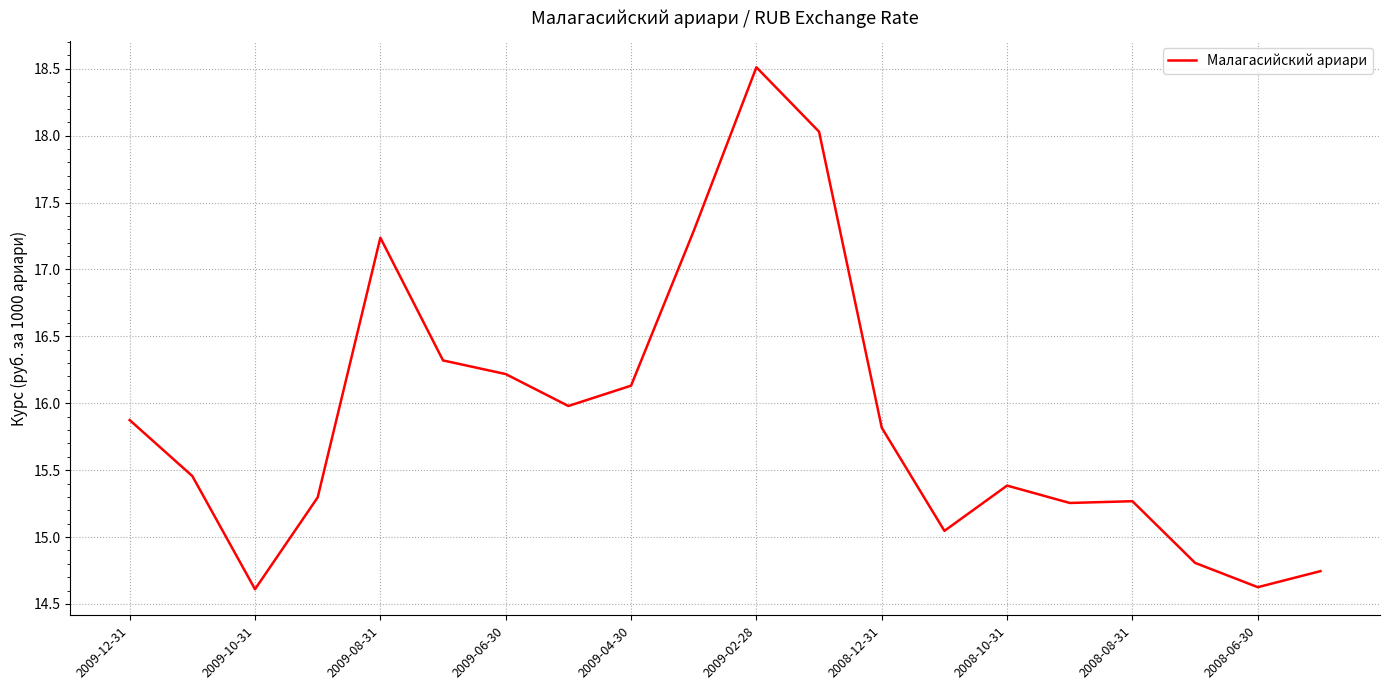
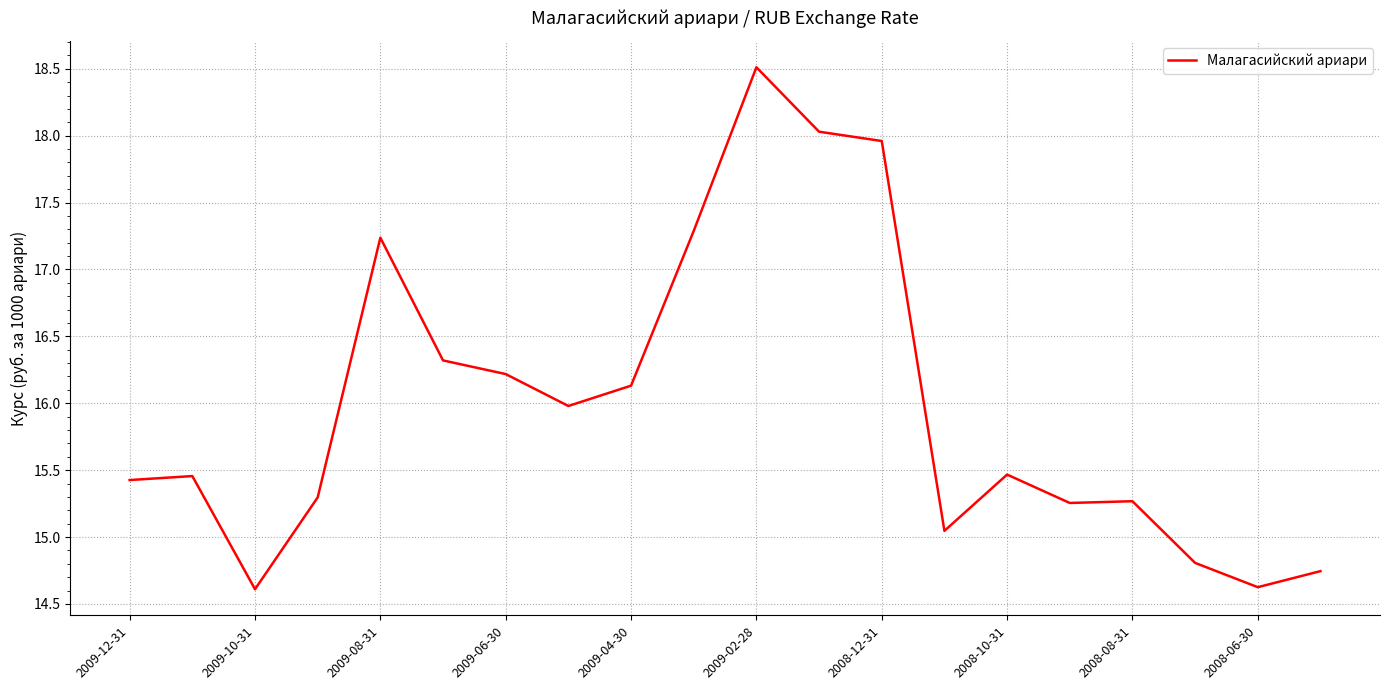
  {
-   "2009-12-31": 15.87,
+   "2009-12-31": 15.43,
    "2009-10-31": 14.61,
    "2009-08-31": 17.24,
    "2009-06-30": 16.22,
    "2009-04-30": 16.13,
    "2009-02-28": 18.51,
-   "2008-12-31": 15.82,
-   "2008-10-31": 15.38,
+   "2008-12-31": 17.96,
+   "2008-10-31": 15.47,
    "2008-08-31": 15.27,
    "2008-06-30": 14.63
  }
